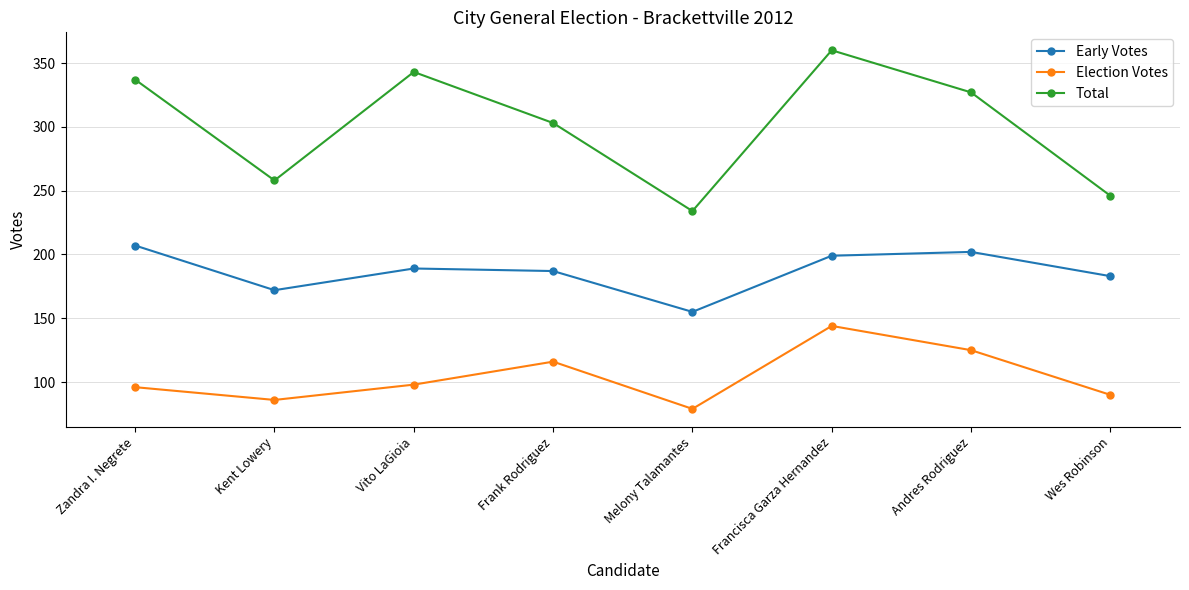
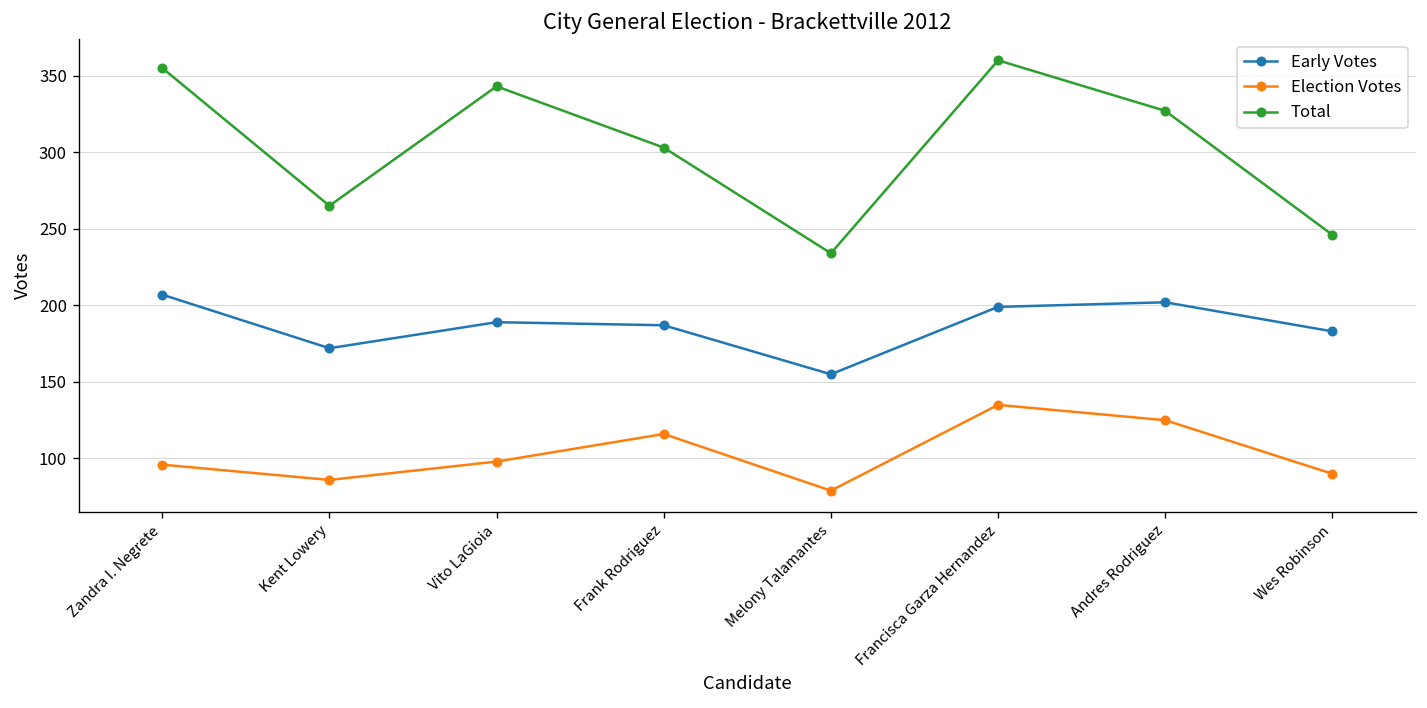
  {
    "Early Votes": {
      "Zandra I. Negrete": 207,
      "Kent Lowery": 172,
      "Vito LaGioia": 189,
      "Frank Rodriguez": 187,
      "Melony Talamantes": 155,
      "Francisca Garza Hernandez": 199,
      "Andres Rodriguez": 202,
      "Wes Robinson": 183
    },
    "Election Votes": {
      "Zandra I. Negrete": 96,
      "Kent Lowery": 86,
      "Vito LaGioia": 98,
      "Frank Rodriguez": 116,
      "Melony Talamantes": 79,
-     "Francisca Garza Hernandez": 144,
+     "Francisca Garza Hernandez": 135,
      "Andres Rodriguez": 125,
      "Wes Robinson": 90
    },
    "Total": {
-     "Zandra I. Negrete": 337,
-     "Kent Lowery": 258,
+     "Zandra I. Negrete": 355,
+     "Kent Lowery": 265,
      "Vito LaGioia": 343,
      "Frank Rodriguez": 303,
      "Melony Talamantes": 234,
      "Francisca Garza Hernandez": 360,
      "Andres Rodriguez": 327,
      "Wes Robinson": 246
    }
  }
